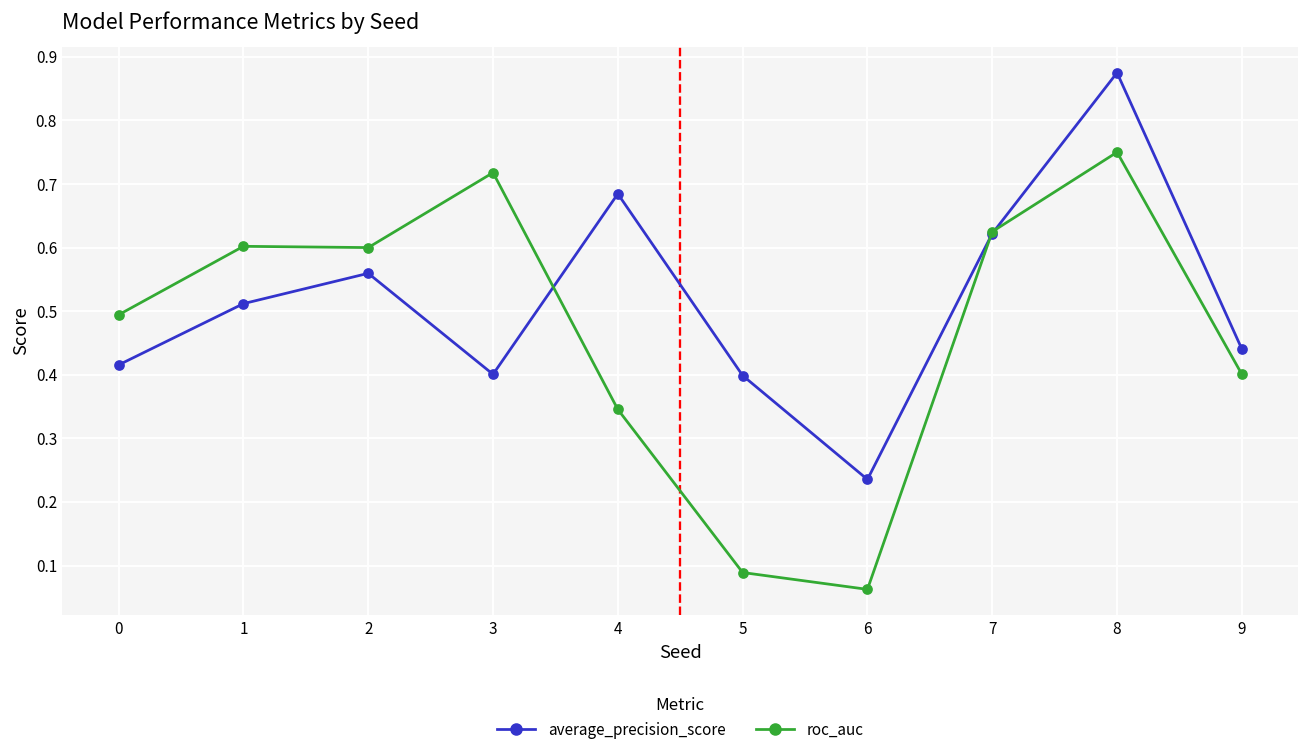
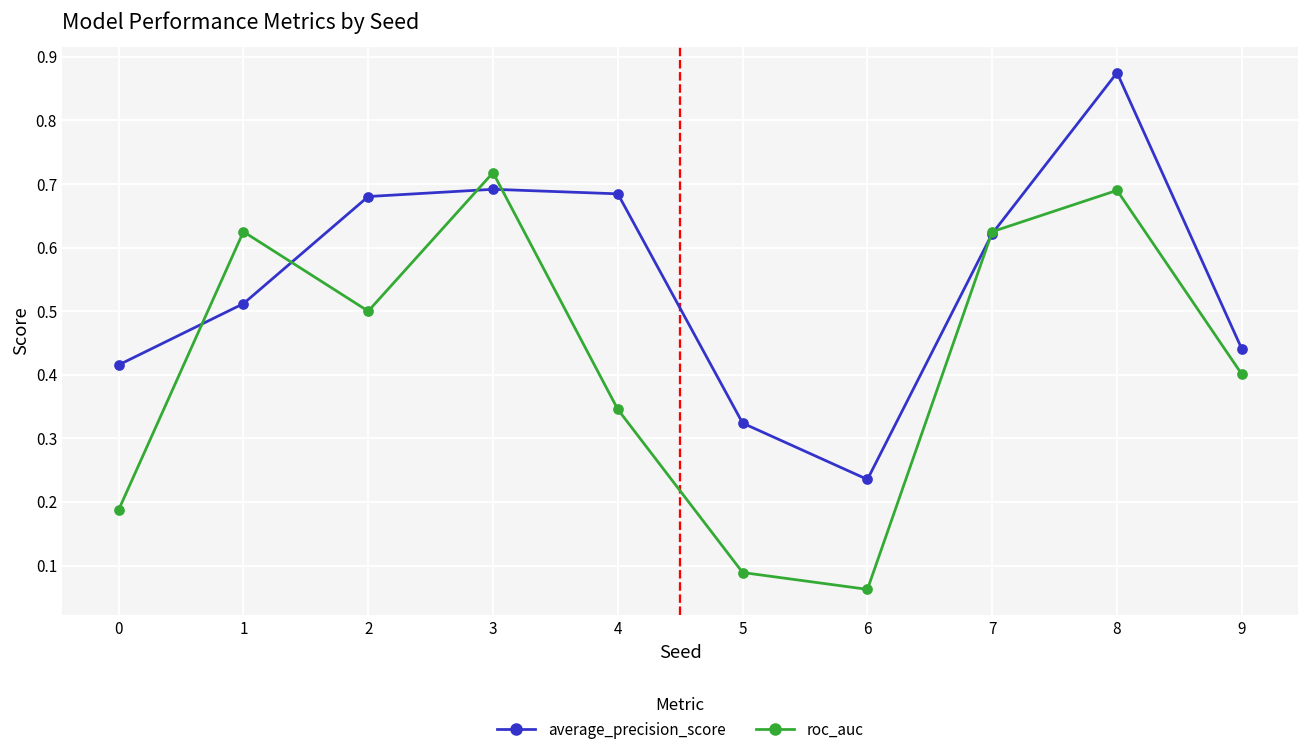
  {
    "average_precision_score": {
      "0": 0.42,
      "1": 0.51,
-     "2": 0.56,
-     "3": 0.40,
+     "2": 0.68,
+     "3": 0.69,
      "4": 0.68,
-     "5": 0.40,
+     "5": 0.32,
      "6": 0.24,
      "8": 0.88,
      "9": 0.44
    },
    "roc_auc": {
-     "0": 0.49,
-     "1": 0.60,
-     "2": 0.6,
+     "0": 0.19,
+     "1": 0.63,
+     "2": 0.5,
      "3": 0.72,
      "4": 0.35,
      "5": 0.09,
      "6": 0.06,
-     "8": 0.75,
+     "8": 0.69,
      "9": 0.40
    }
  }
